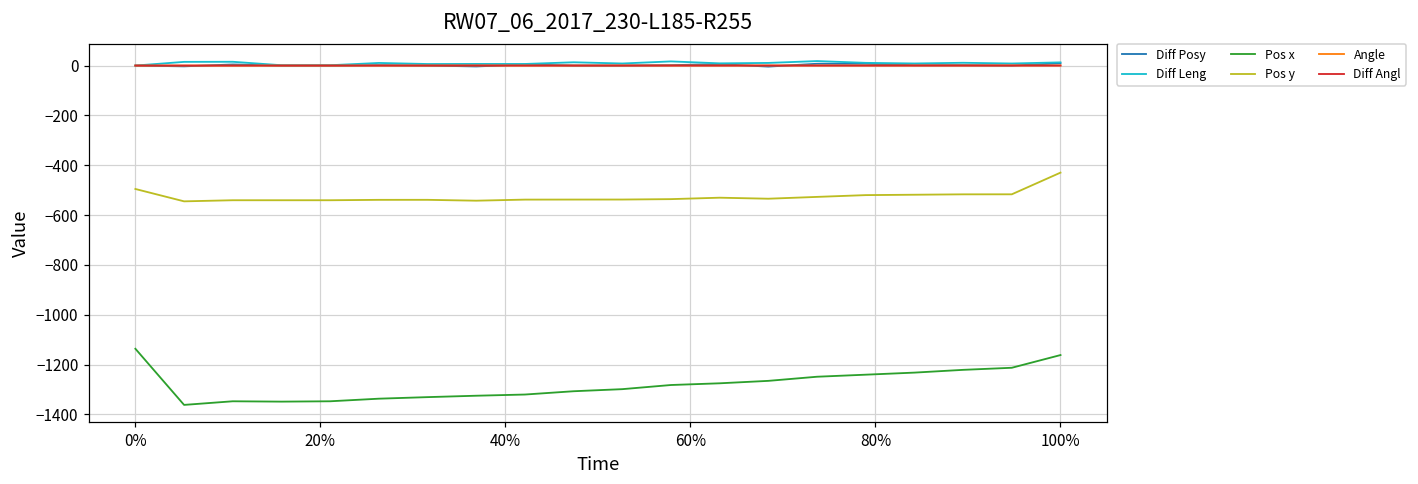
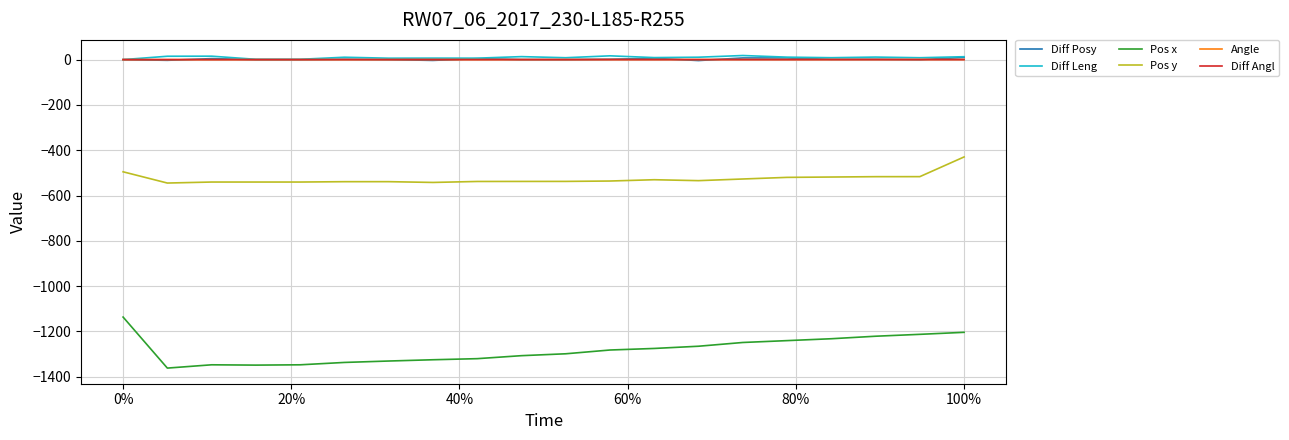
  {
    "Pos x": {
      "0%": -1140,
-     "100%": -1160
+     "100%": -1200
    },
    "Pos y": {
      "0%": -500,
      "100%": -430
    }
  }
